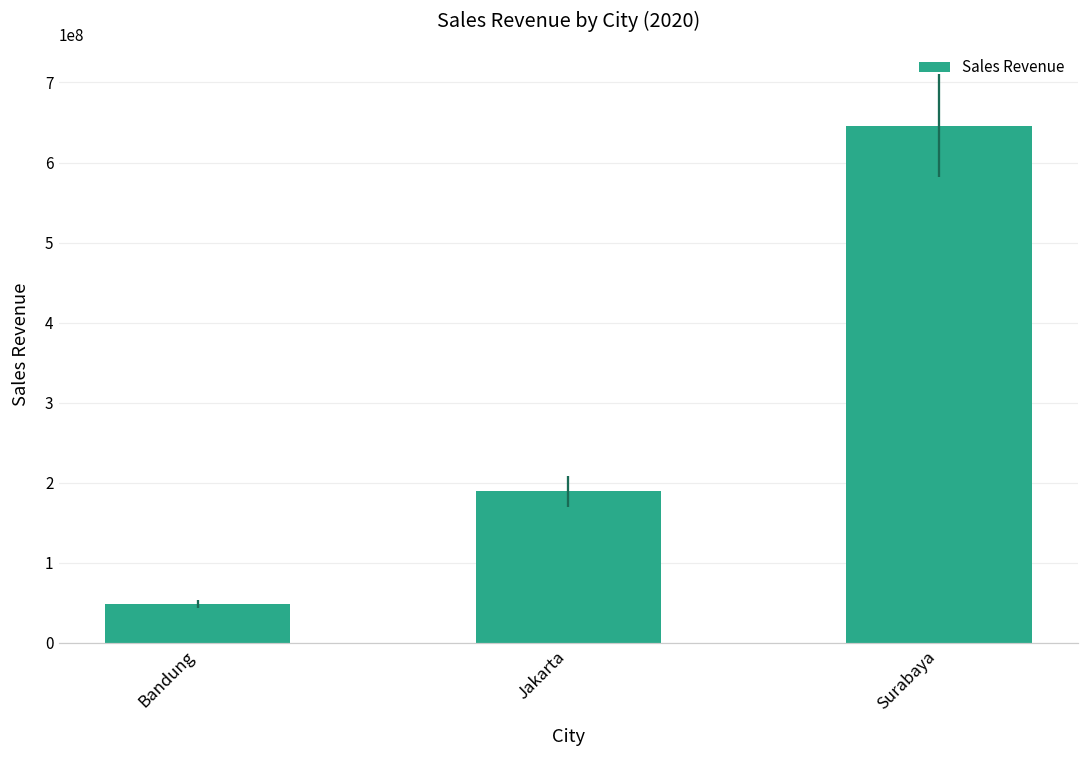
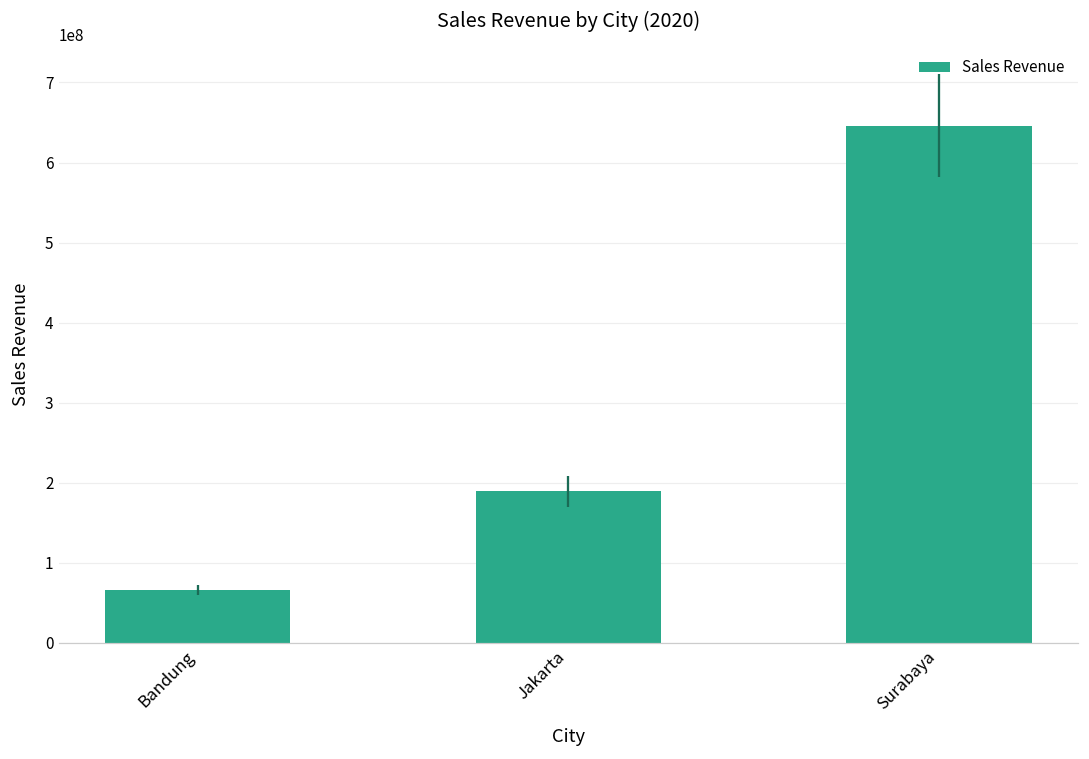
  {
-   "Bandung": 50000000,
+   "Bandung": 70000000,
    "Jakarta": 190000000,
    "Surabaya": 650000000
  }
